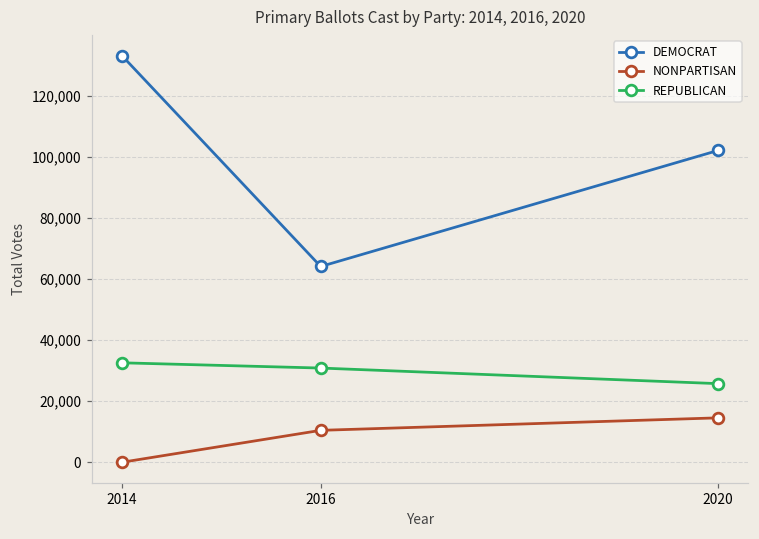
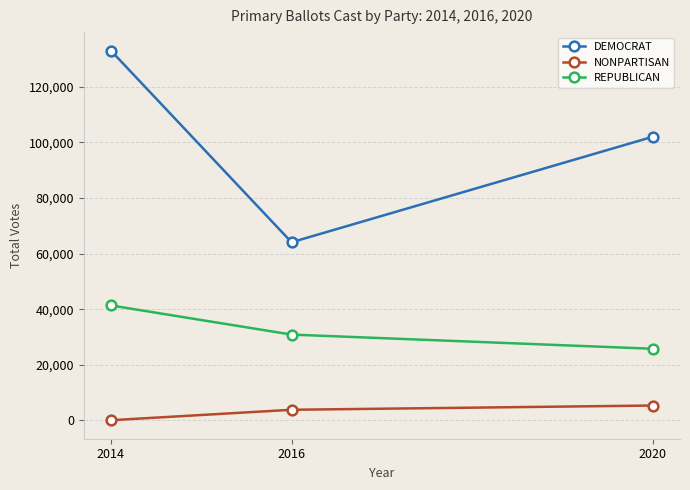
  {
    "DEMOCRAT": {
      "2014": "133,000",
      "2016": "64,000",
      "2020": "102,000"
    },
    "NONPARTISAN": {
      "2014": "0",
-     "2016": "10,000",
-     "2020": "15,000"
+     "2016": "4,000",
+     "2020": "5,000"
    },
    "REPUBLICAN": {
-     "2014": "33,000",
+     "2014": "41,000",
      "2016": "31,000",
      "2020": "26,000"
    }
  }
